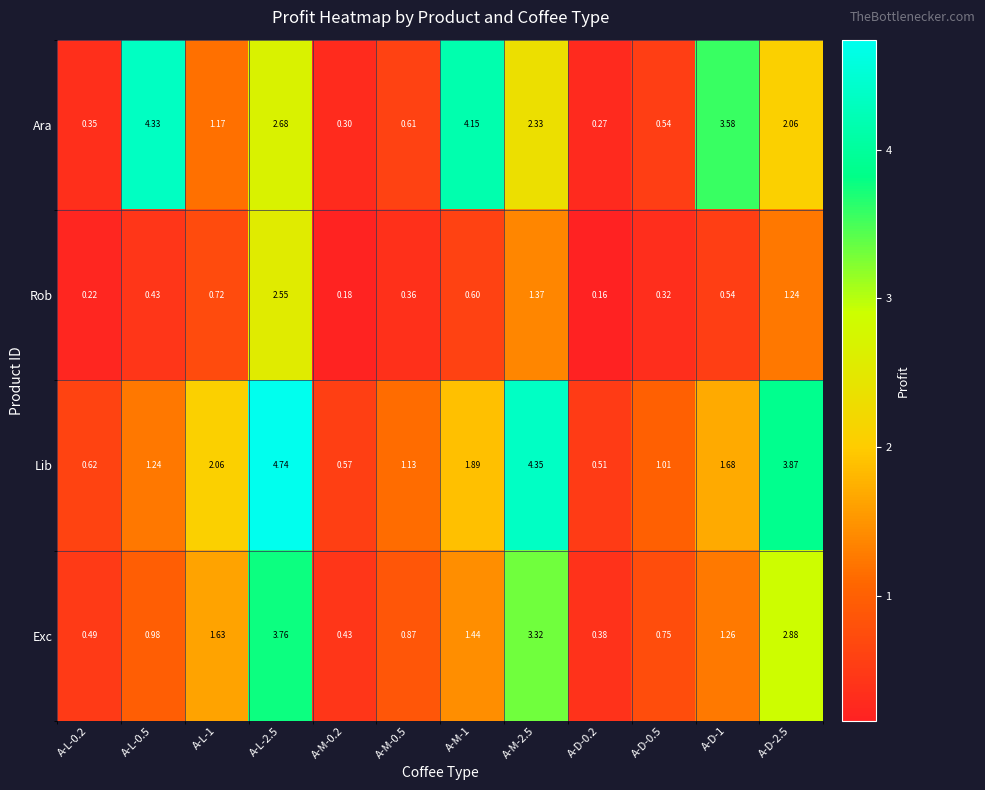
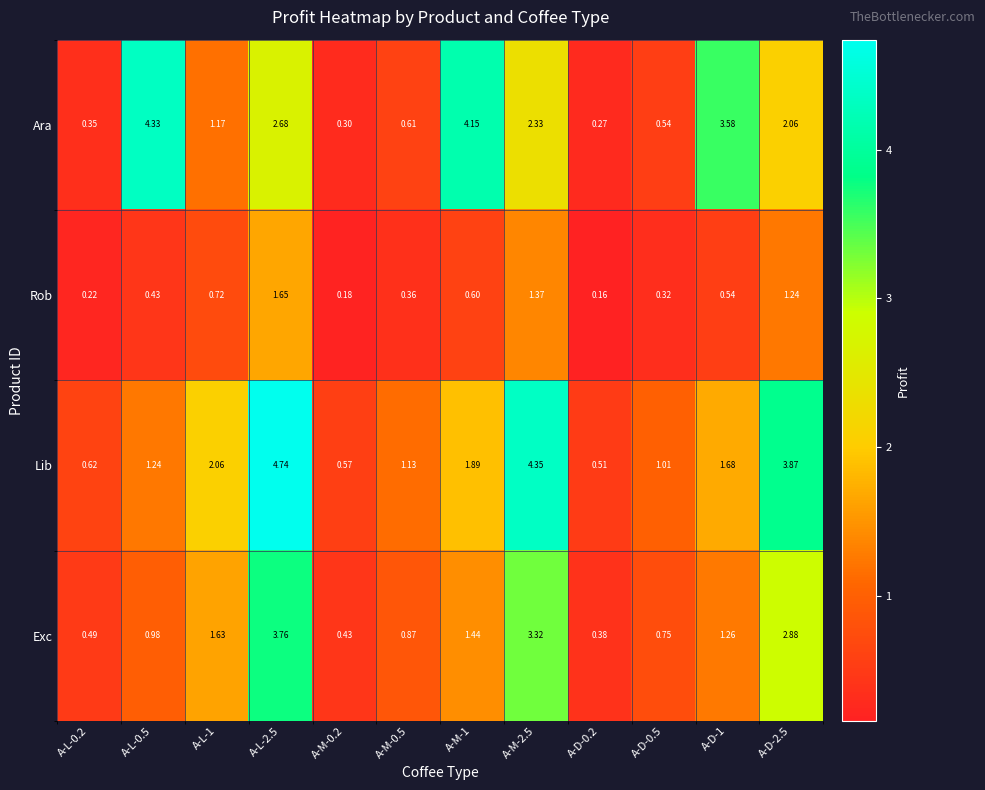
  {
    "Ara": {
      "A-L-0.2": 0.35,
      "A-L-0.5": 4.33,
      "A-L-1": 1.17,
      "A-L-2.5": 2.68,
      "A-M-0.2": 0.30,
      "A-M-0.5": 0.61,
      "A-M-1": 4.15,
      "A-M-2.5": 2.33,
      "A-D-0.2": 0.27,
      "A-D-0.5": 0.54,
      "A-D-1": 3.58,
      "A-D-2.5": 2.06
    },
    "Rob": {
      "A-L-0.2": 0.22,
      "A-L-0.5": 0.43,
      "A-L-1": 0.72,
-     "A-L-2.5": 2.55,
+     "A-L-2.5": 1.65,
      "A-M-0.2": 0.18,
      "A-M-0.5": 0.36,
      "A-M-1": 0.60,
      "A-M-2.5": 1.37,
      "A-D-0.2": 0.16,
      "A-D-0.5": 0.32,
      "A-D-1": 0.54,
      "A-D-2.5": 1.24
    },
    "Lib": {
      "A-L-0.2": 0.62,
      "A-L-0.5": 1.24,
      "A-L-1": 2.06,
      "A-L-2.5": 4.74,
      "A-M-0.2": 0.57,
      "A-M-0.5": 1.13,
      "A-M-1": 1.89,
      "A-M-2.5": 4.35,
      "A-D-0.2": 0.51,
      "A-D-0.5": 1.01,
      "A-D-1": 1.68,
      "A-D-2.5": 3.87
    },
    "Exc": {
      "A-L-0.2": 0.49,
      "A-L-0.5": 0.98,
      "A-L-1": 1.63,
      "A-L-2.5": 3.76,
      "A-M-0.2": 0.43,
      "A-M-0.5": 0.87,
      "A-M-1": 1.44,
      "A-M-2.5": 3.32,
      "A-D-0.2": 0.38,
      "A-D-0.5": 0.75,
      "A-D-1": 1.26,
      "A-D-2.5": 2.88
    }
  }
